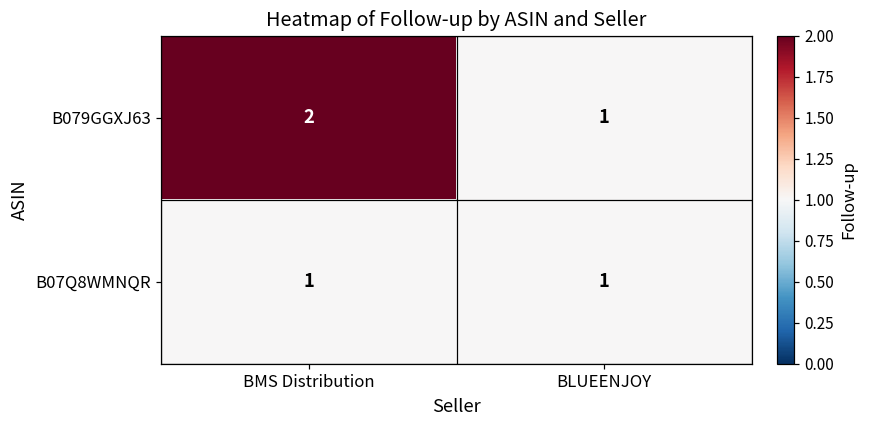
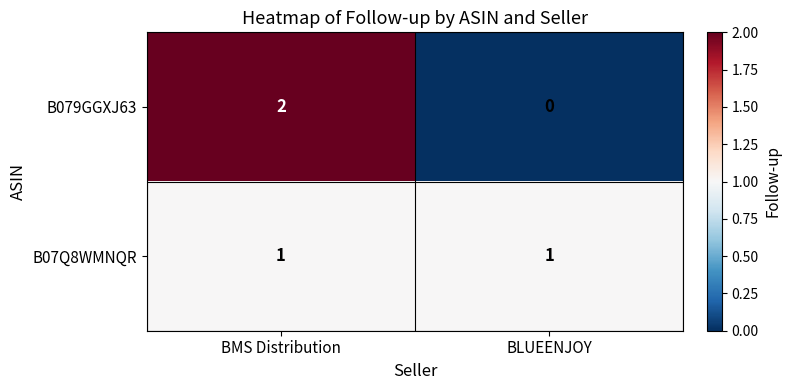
  {
    "B079GGXJ63": {
      "BMS Distribution": 2,
-     "BLUEENJOY": 1
+     "BLUEENJOY": 0
    },
    "B07Q8WMNQR": {
      "BMS Distribution": 1,
      "BLUEENJOY": 1
    }
  }
